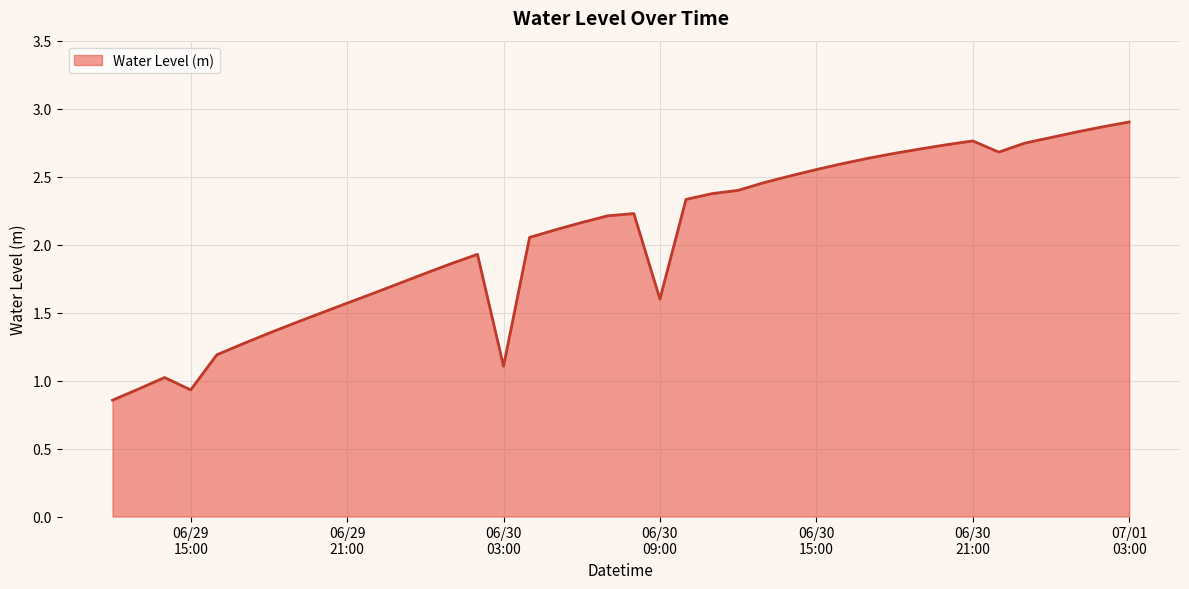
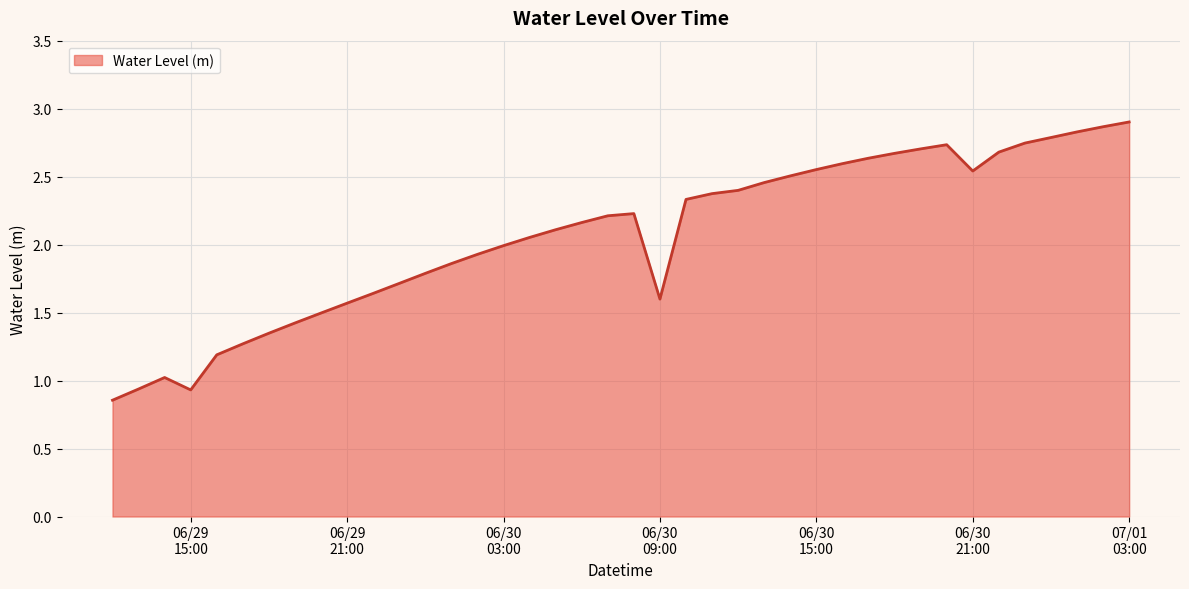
  {
    "06/29 15:00": 0.93,
    "06/29 21:00": 1.57,
-   "06/30 03:00": 1.11,
+   "06/30 03:00": 1.99,
    "06/30 09:00": 1.60,
    "06/30 15:00": 2.55,
-   "06/30 21:00": 2.76,
+   "06/30 21:00": 2.54,
    "07/01 03:00": 2.90
  }
